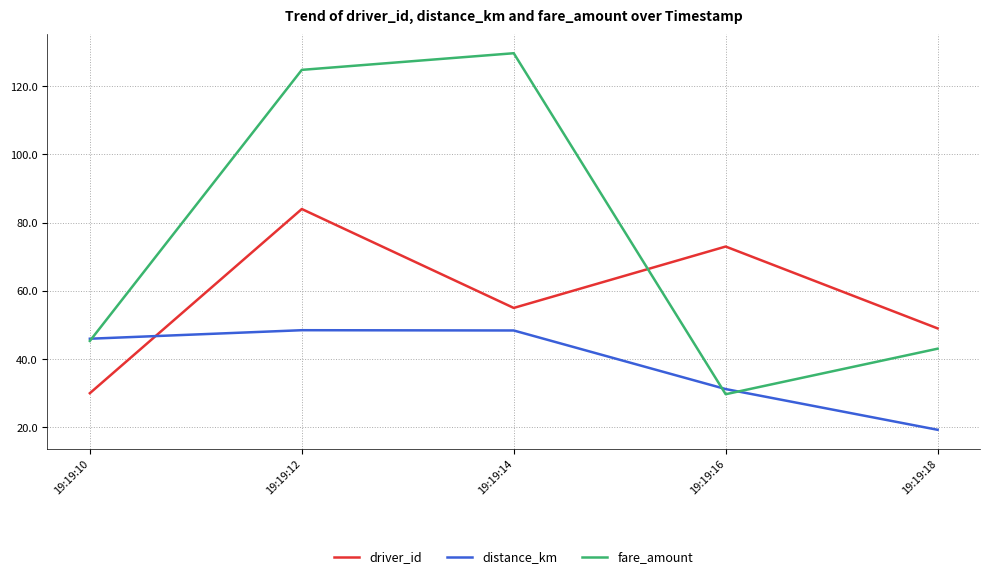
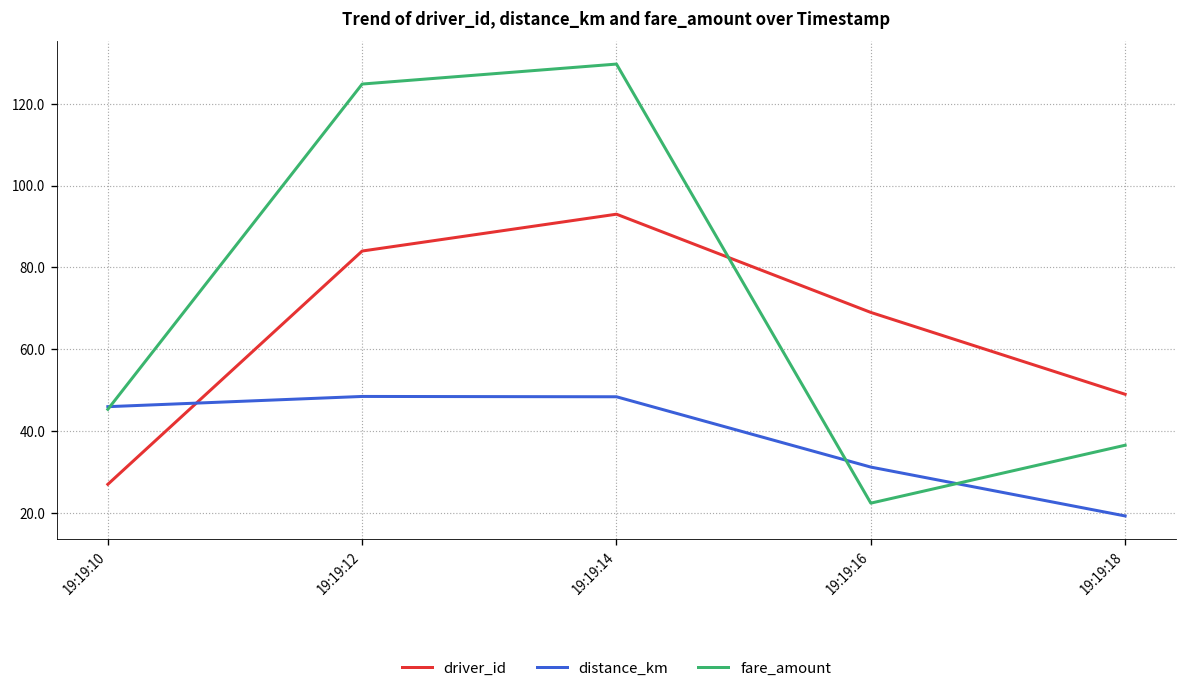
  {
    "driver_id": {
-     "19:19:10": 30,
+     "19:19:10": 27,
      "19:19:12": 84,
-     "19:19:14": 55,
-     "19:19:16": 73,
+     "19:19:14": 93,
+     "19:19:16": 69,
      "19:19:18": 49
    },
    "distance_km": {
      "19:19:12": 48,
      "19:19:14": 48,
      "19:19:16": 31,
      "19:19:18": 19
    },
    "fare_amount": {
      "19:19:12": 125,
      "19:19:14": 130,
-     "19:19:16": 30,
-     "19:19:18": 43
+     "19:19:16": 22,
+     "19:19:18": 37
    }
  }
